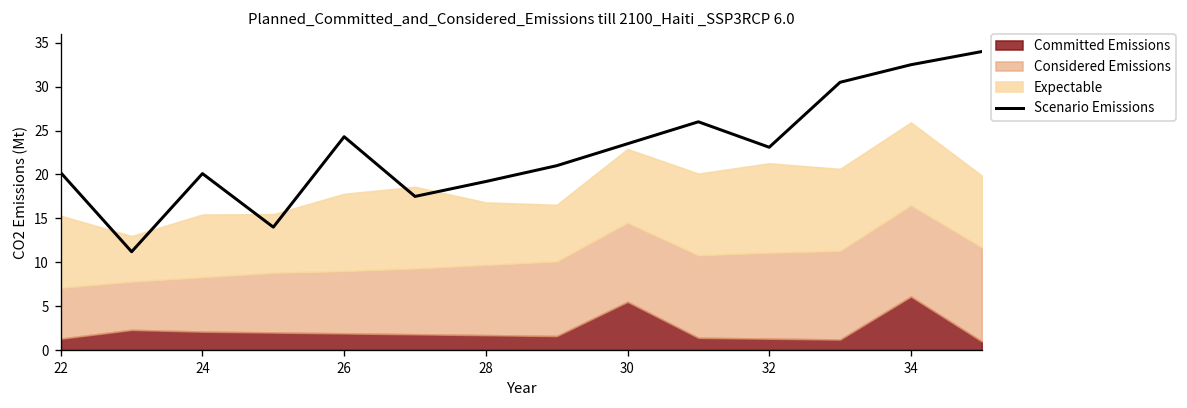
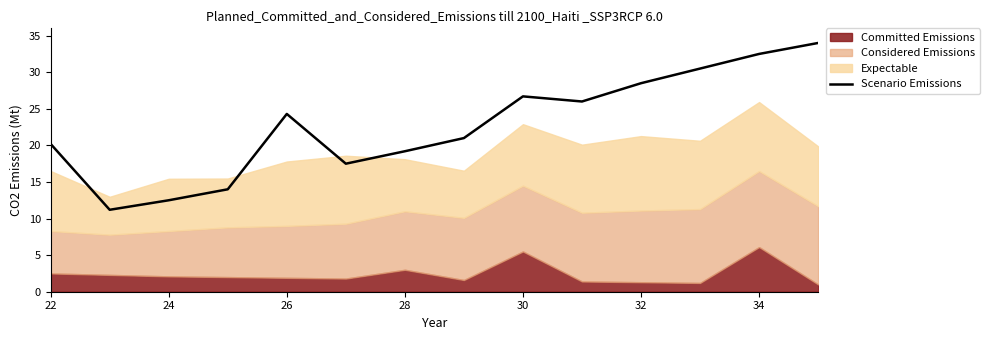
  {
    "Committed Emissions": {
-     "22": 1,
+     "22": 3,
      "24": 2,
      "26": 2,
-     "28": 2,
+     "28": 3,
      "30": 6,
      "32": 1,
      "34": 6
    },
    "Scenario Emissions": {
      "22": 20,
-     "24": 20,
+     "24": 13,
      "26": 24,
      "28": 19,
-     "30": 24,
-     "32": 23,
+     "30": 27,
+     "32": 29,
      "34": 33
    }
  }
